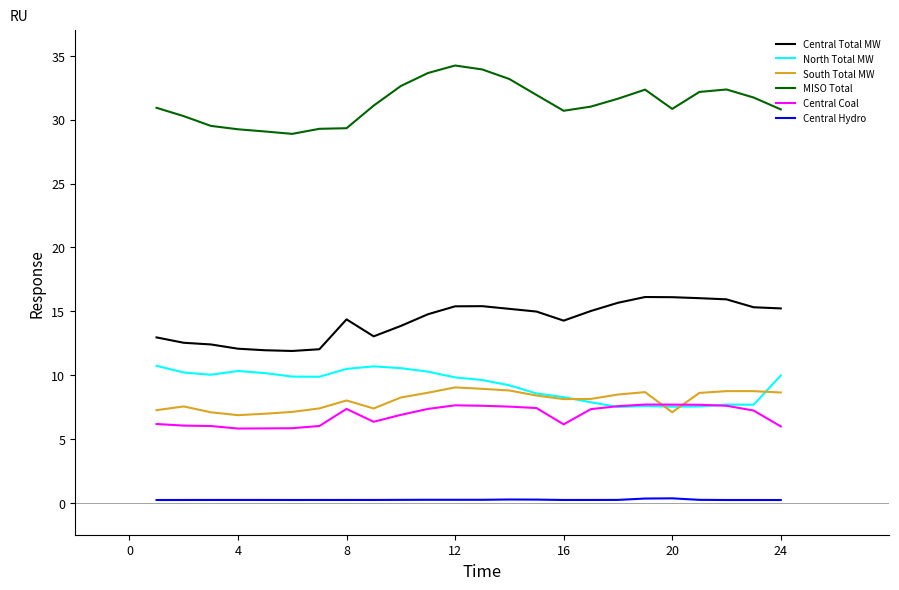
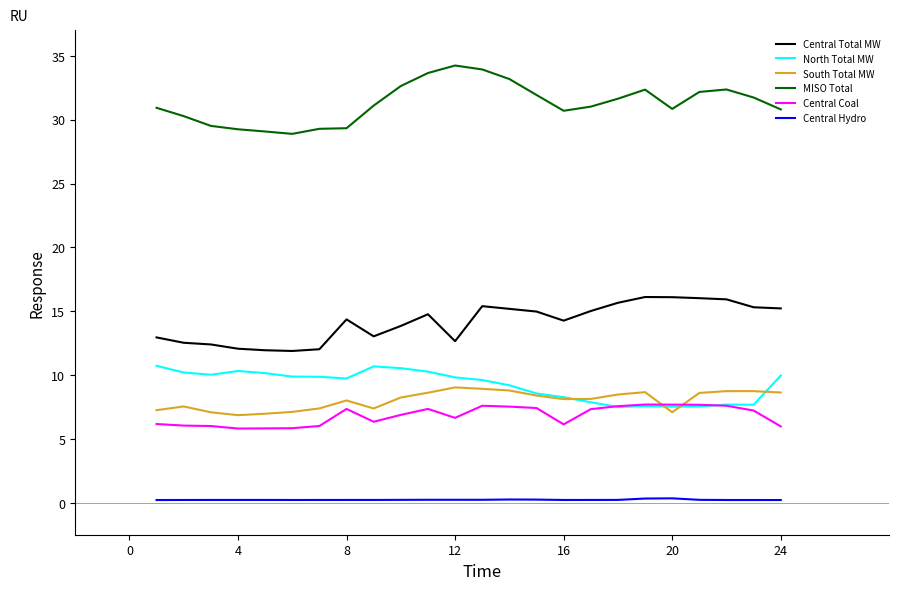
  {
    "Central Total MW": {
      "4": 12.1,
      "8": 14.4,
-     "12": 15.4,
+     "12": 12.7,
      "16": 14.3,
      "20": 16.1,
      "24": 15.2
    },
    "North Total MW": {
      "4": 10.3,
-     "8": 10.5,
+     "8": 9.7,
      "12": 9.8,
      "24": 10.0
    },
    "South Total MW": {
      "4": 6.9,
      "8": 8.0,
      "12": 9.0,
      "20": 7.1,
      "24": 8.6
    },
    "MISO Total": {
      "4": 29.2,
      "8": 29.3,
      "12": 34.2,
      "16": 30.7,
      "20": 30.8,
      "24": 30.8
    },
    "Central Coal": {
      "4": 5.8,
      "8": 7.3,
-     "12": 7.6,
+     "12": 6.6,
      "16": 6.1,
      "24": 6.0
    },
    "Central Hydro": {
      "4": 0.2,
      "8": 0.2,
      "12": 0.2,
      "16": 0.2,
      "20": 0.3,
      "24": 0.2
    }
  }
